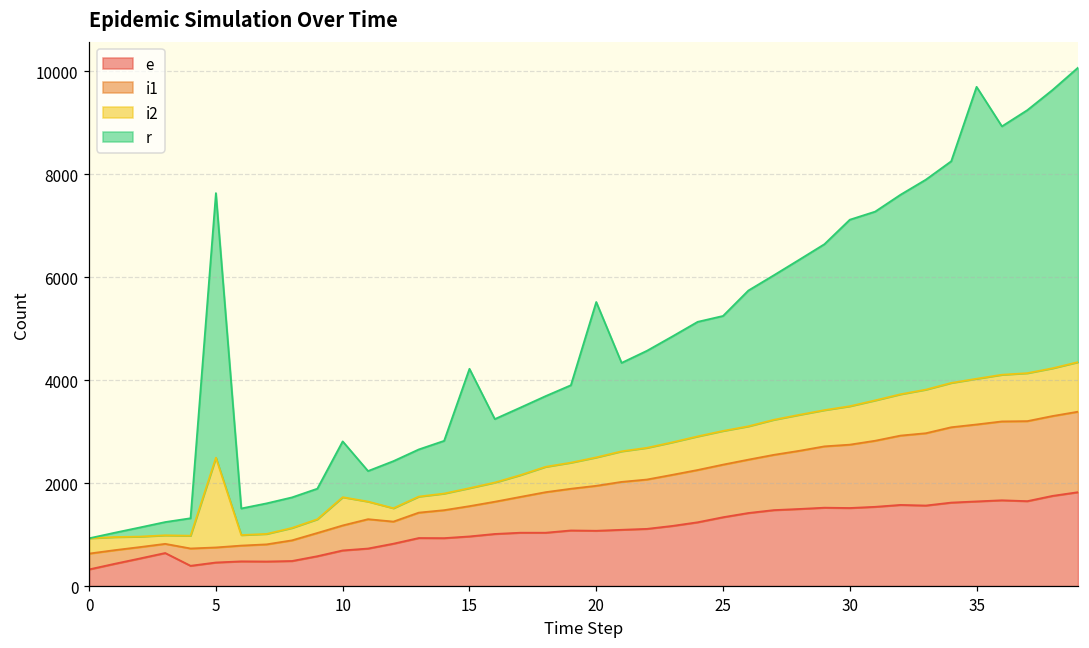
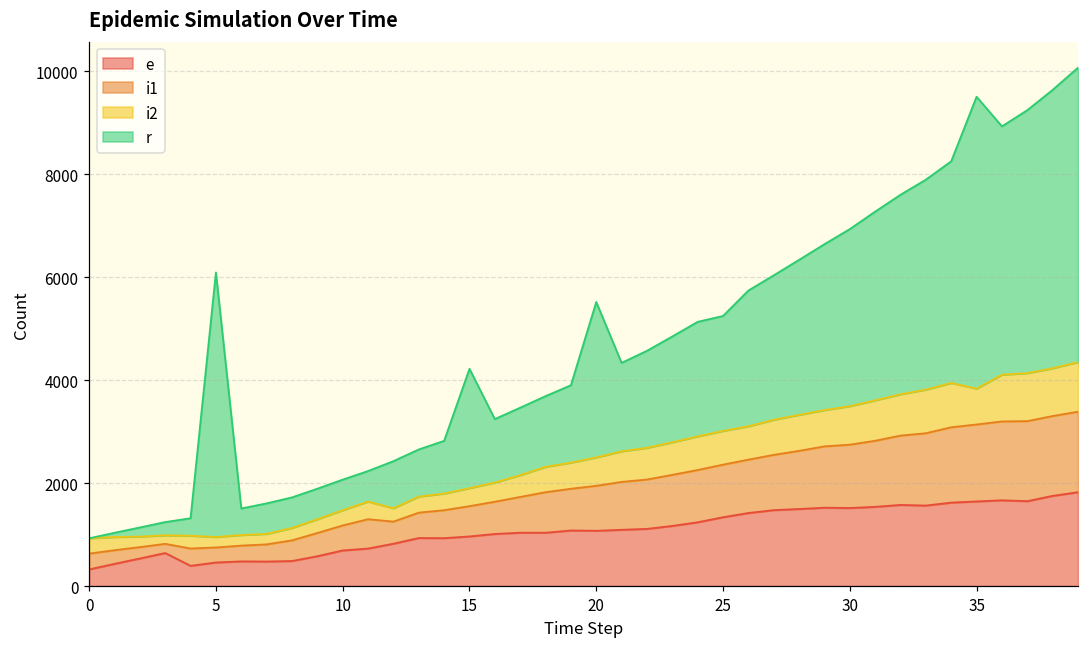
  {
    "i2": {
-     "5": 1700,
-     "10": 500,
+     "5": 200,
+     "10": 300,
      "15": 400,
      "20": 600,
      "25": 700,
      "30": 700,
-     "35": 900
+     "35": 700
    },
    "r": {
      "5": 5100,
-     "10": 1100,
+     "10": 600,
      "15": 2300,
      "20": 3000,
      "25": 2200,
-     "30": 3600,
+     "30": 3400,
      "35": 5700
    }
  }
